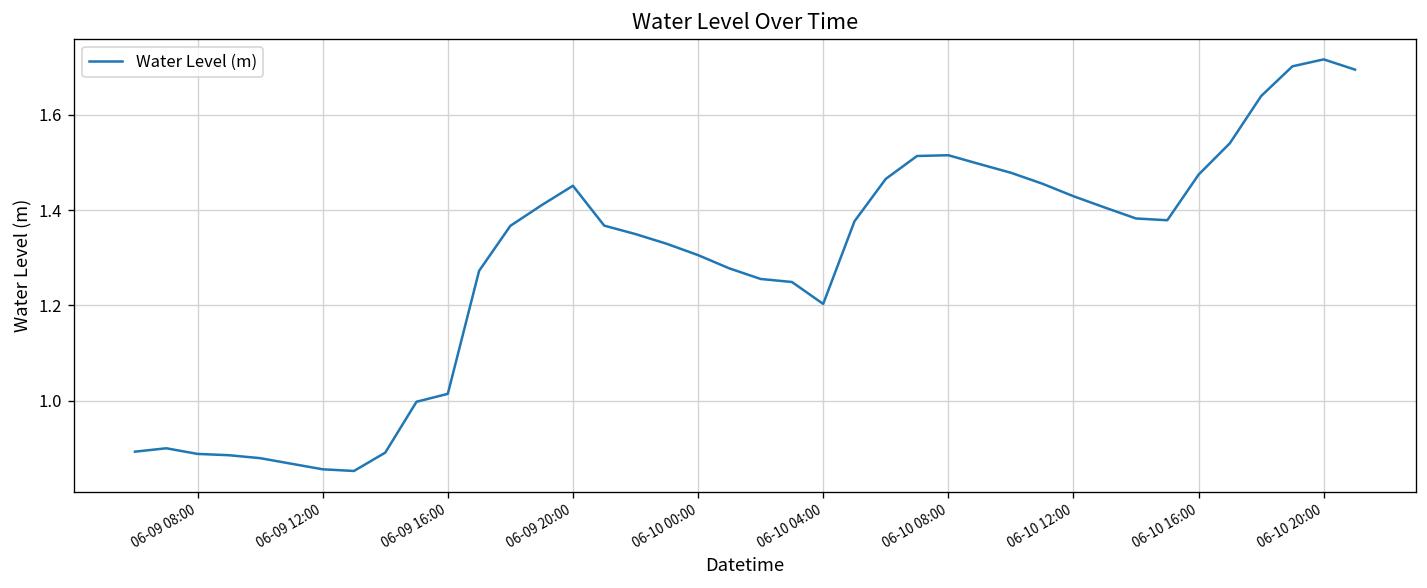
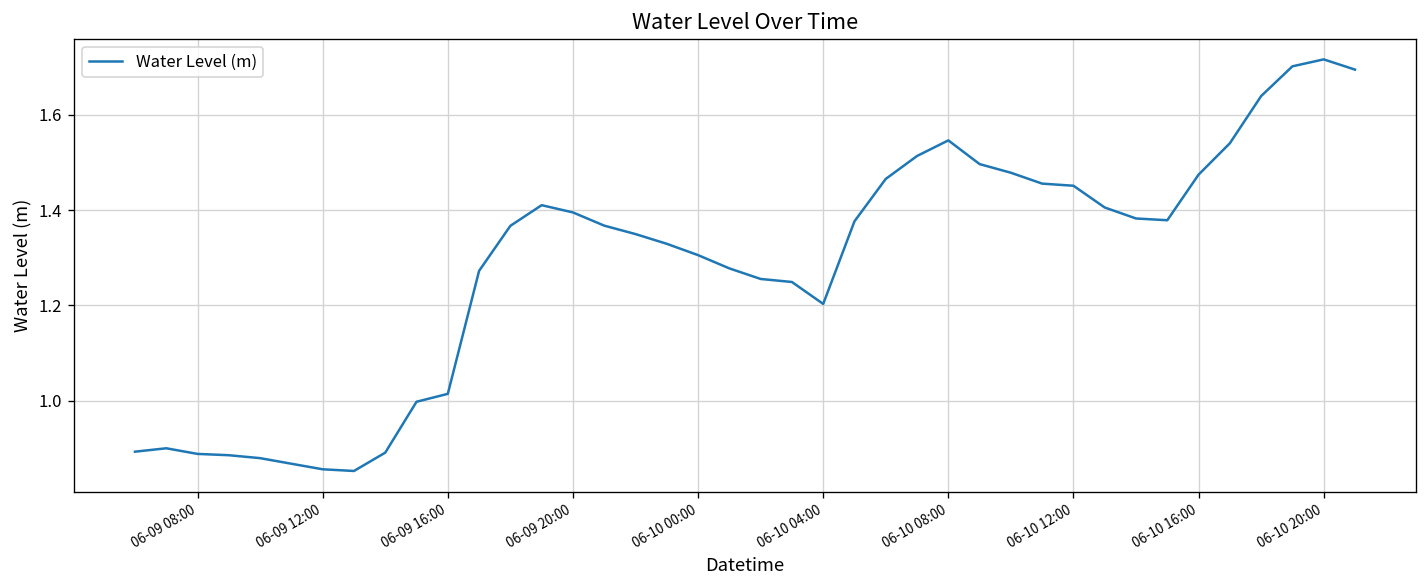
  {
    "06-09 08:00": 0.89,
    "06-09 12:00": 0.86,
    "06-09 16:00": 1.01,
-   "06-09 20:00": 1.45,
+   "06-09 20:00": 1.40,
    "06-10 00:00": 1.31,
    "06-10 04:00": 1.20,
-   "06-10 08:00": 1.52,
-   "06-10 12:00": 1.43,
+   "06-10 08:00": 1.55,
+   "06-10 12:00": 1.45,
    "06-10 16:00": 1.47,
    "06-10 20:00": 1.72
  }
